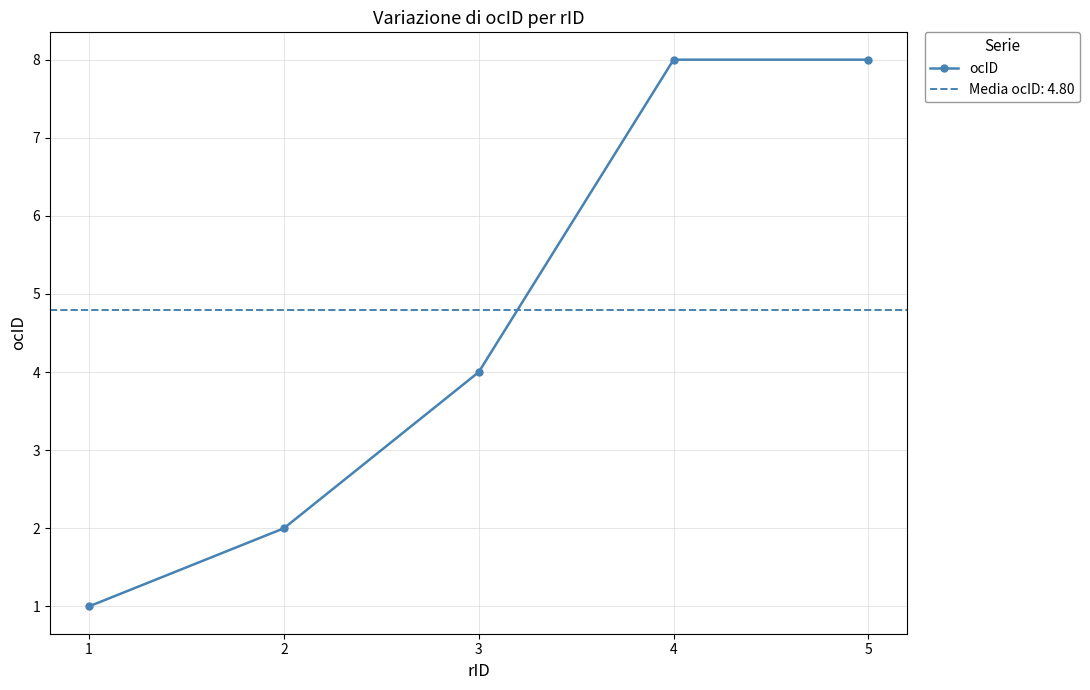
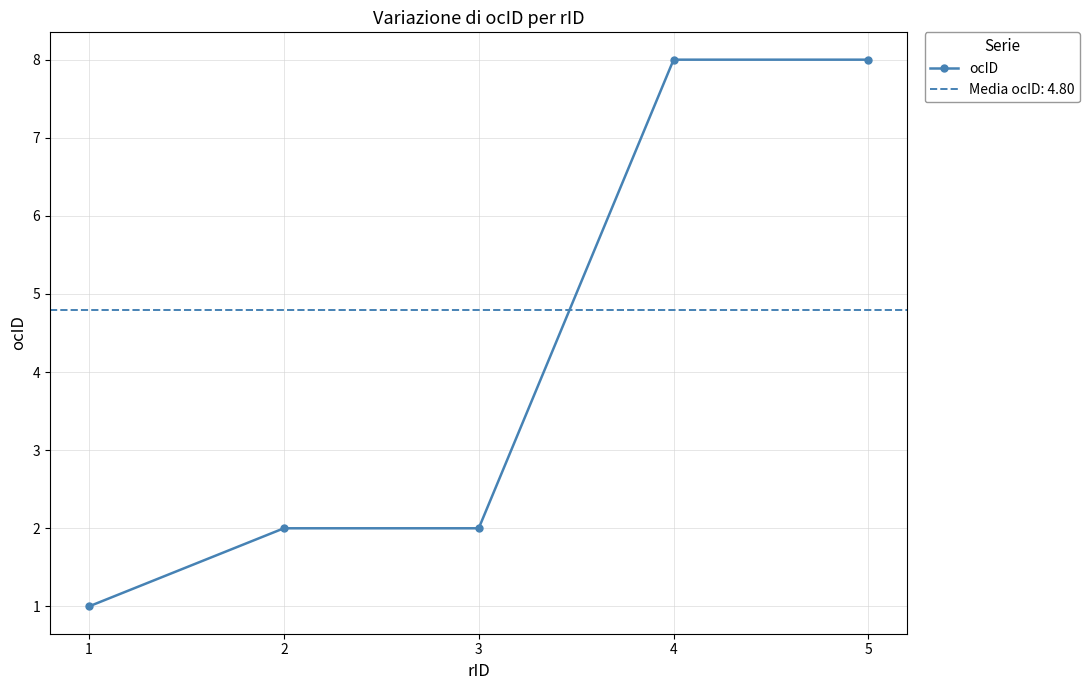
  {
    "1": 1,
    "2": 2,
-   "3": 4,
+   "3": 2,
    "4": 8,
    "5": 8
  }
